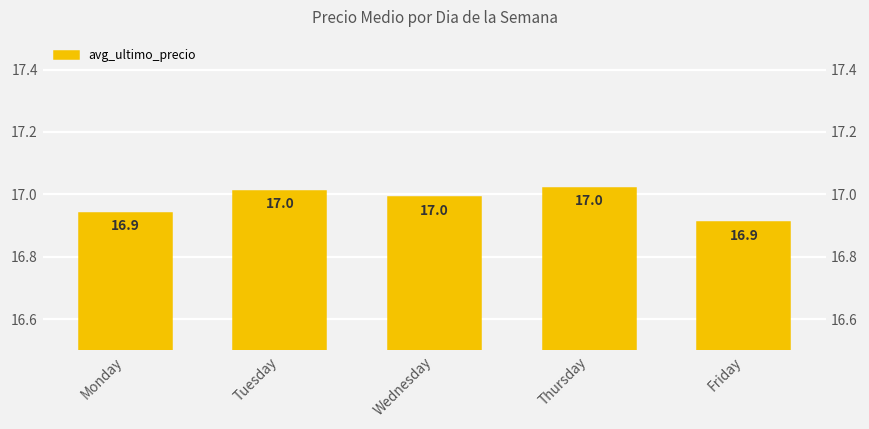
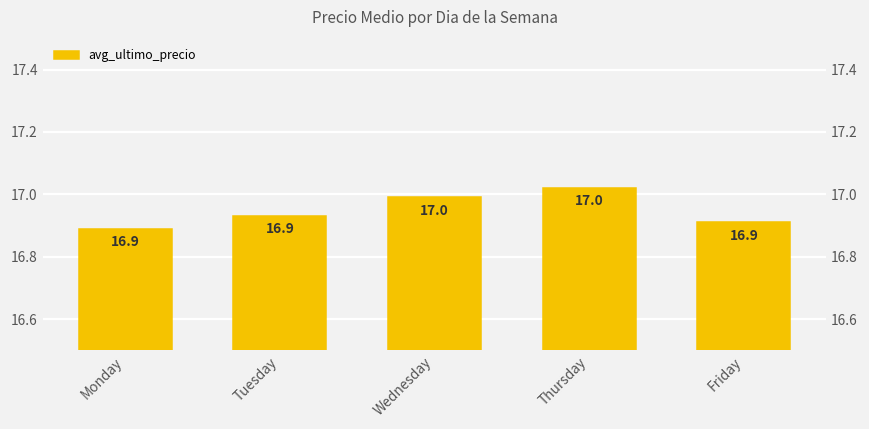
  {
-   "Monday": 16.94,
-   "Tuesday": 17.0,
+   "Monday": 16.89,
+   "Tuesday": 16.9,
    "Wednesday": 17.0,
    "Thursday": 17.0,
    "Friday": 16.9
  }
